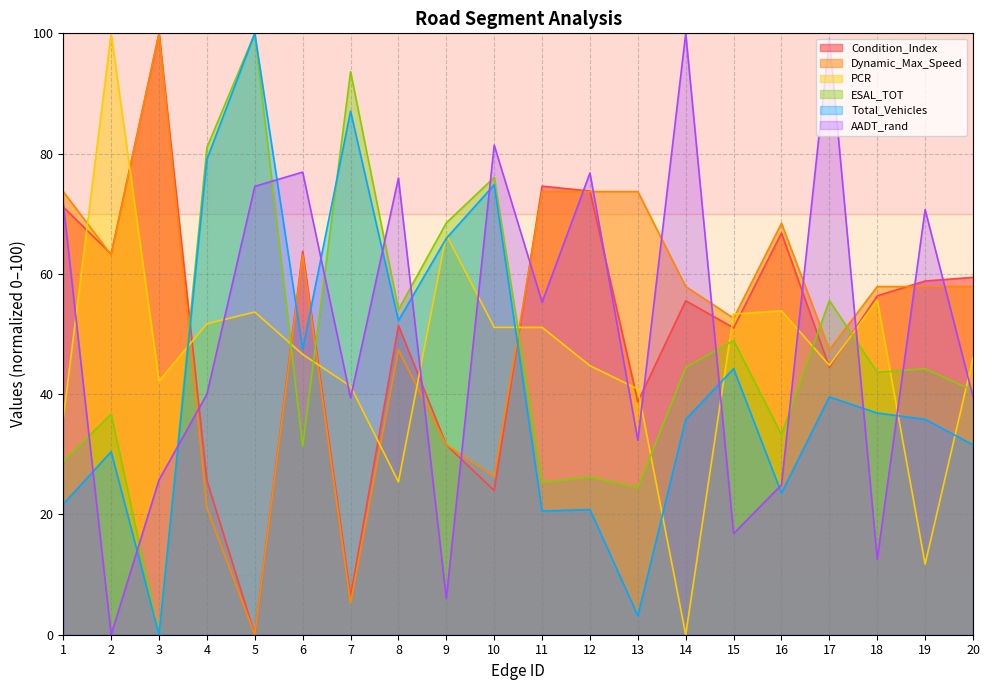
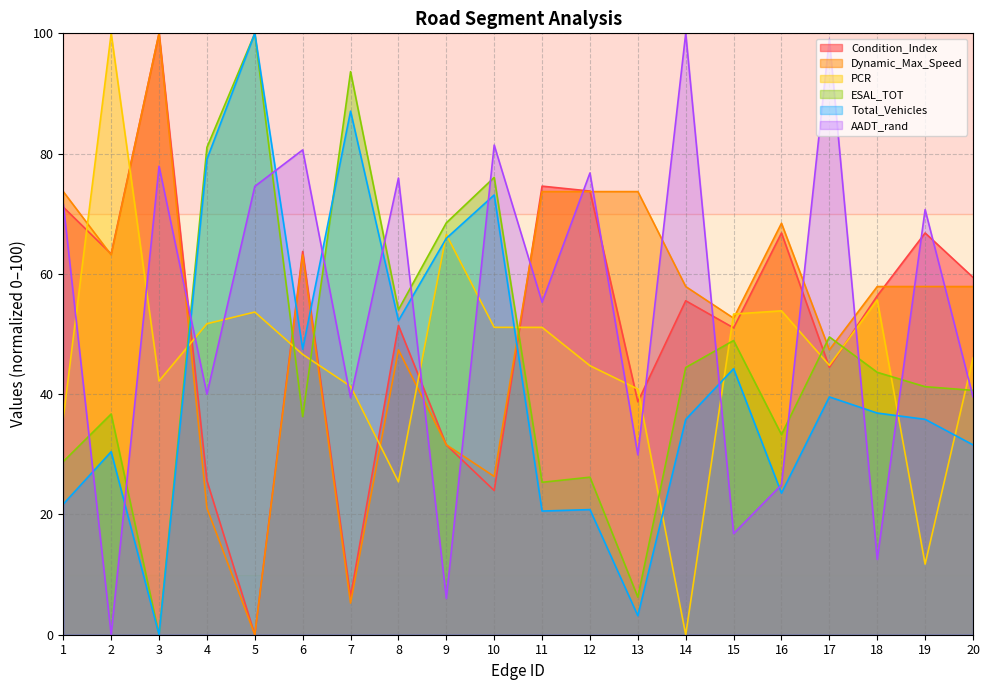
  {
    "Condition_Index": {
      "1": 71,
      "4": 26,
      "6": 64,
      "7": 6,
      "8": 51,
      "10": 24,
      "11": 75,
      "13": 39,
      "14": 56,
      "15": 51,
      "16": 67,
      "18": 56,
-     "19": 59,
+     "19": 67,
      "20": 59
    },
    "ESAL_TOT": {
      "1": 29,
      "2": 37,
      "4": 81,
-     "6": 31,
+     "6": 36,
      "7": 94,
      "8": 54,
      "9": 68,
      "10": 76,
      "11": 25,
      "12": 26,
-     "13": 24,
+     "13": 6,
      "14": 44,
      "15": 49,
      "16": 33,
-     "17": 56,
+     "17": 50,
      "18": 44,
-     "19": 44,
+     "19": 41,
      "20": 41
    },
    "Total_Vehicles": {
      "1": 22,
      "2": 30,
      "4": 79,
      "6": 47,
      "7": 87,
      "8": 52,
      "9": 66,
-     "10": 75,
+     "10": 73,
      "11": 21,
      "12": 21,
      "13": 3,
      "14": 36,
      "15": 44,
      "16": 24,
      "17": 40,
      "18": 37,
      "19": 36,
      "20": 32
    },
    "AADT_rand": {
      "1": 72,
      "2": 0,
-     "3": 26,
+     "3": 78,
      "4": 40,
      "5": 75,
-     "6": 77,
+     "6": 81,
      "7": 39,
      "8": 76,
      "9": 6,
      "10": 81,
      "11": 55,
      "12": 77,
-     "13": 32,
+     "13": 30,
      "14": 100,
      "15": 17,
      "16": 25,
      "18": 13,
      "19": 71,
      "20": 40
    }
  }
